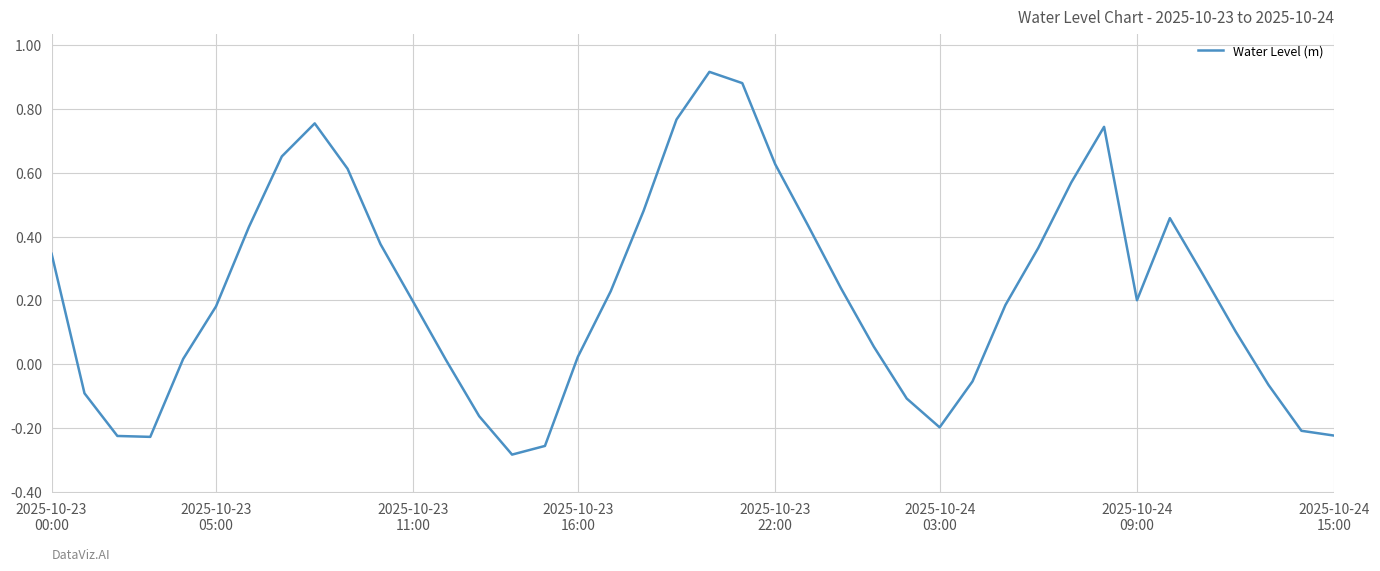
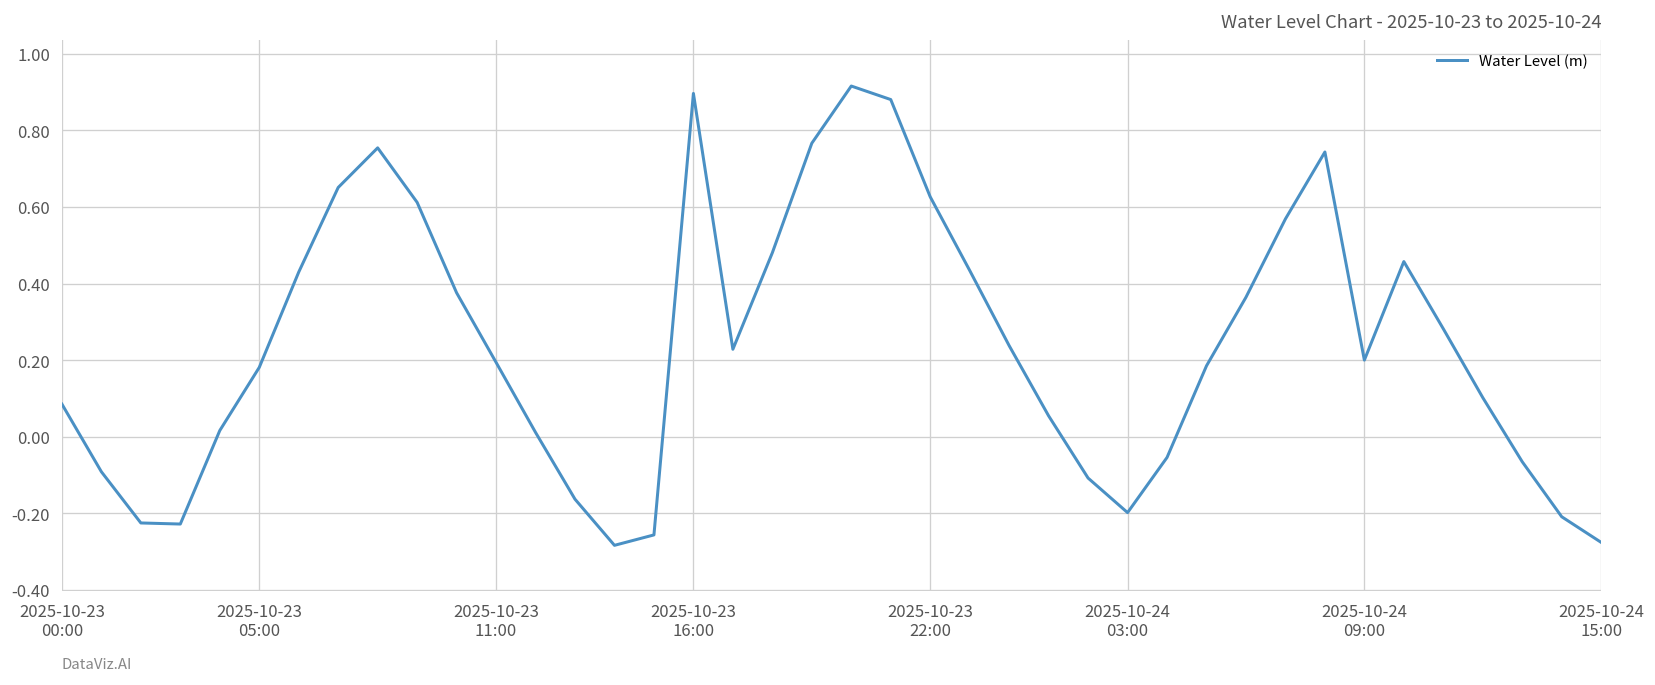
  {
-   "2025-10-23 00:00": 0.35,
+   "2025-10-23 00:00": 0.09,
    "2025-10-23 05:00": 0.18,
    "2025-10-23 11:00": 0.19,
-   "2025-10-23 16:00": 0.02,
+   "2025-10-23 16:00": 0.90,
    "2025-10-23 22:00": 0.63,
    "2025-10-24 03:00": -0.20,
    "2025-10-24 09:00": 0.20,
-   "2025-10-24 15:00": -0.22
+   "2025-10-24 15:00": -0.28
  }
